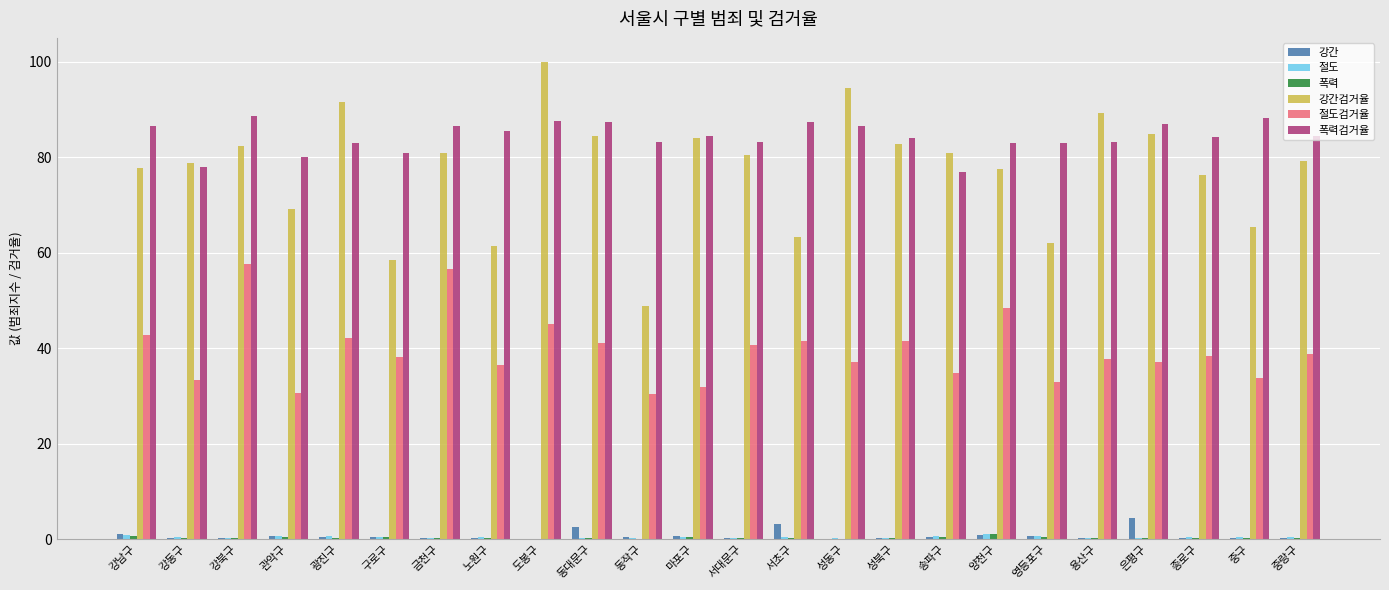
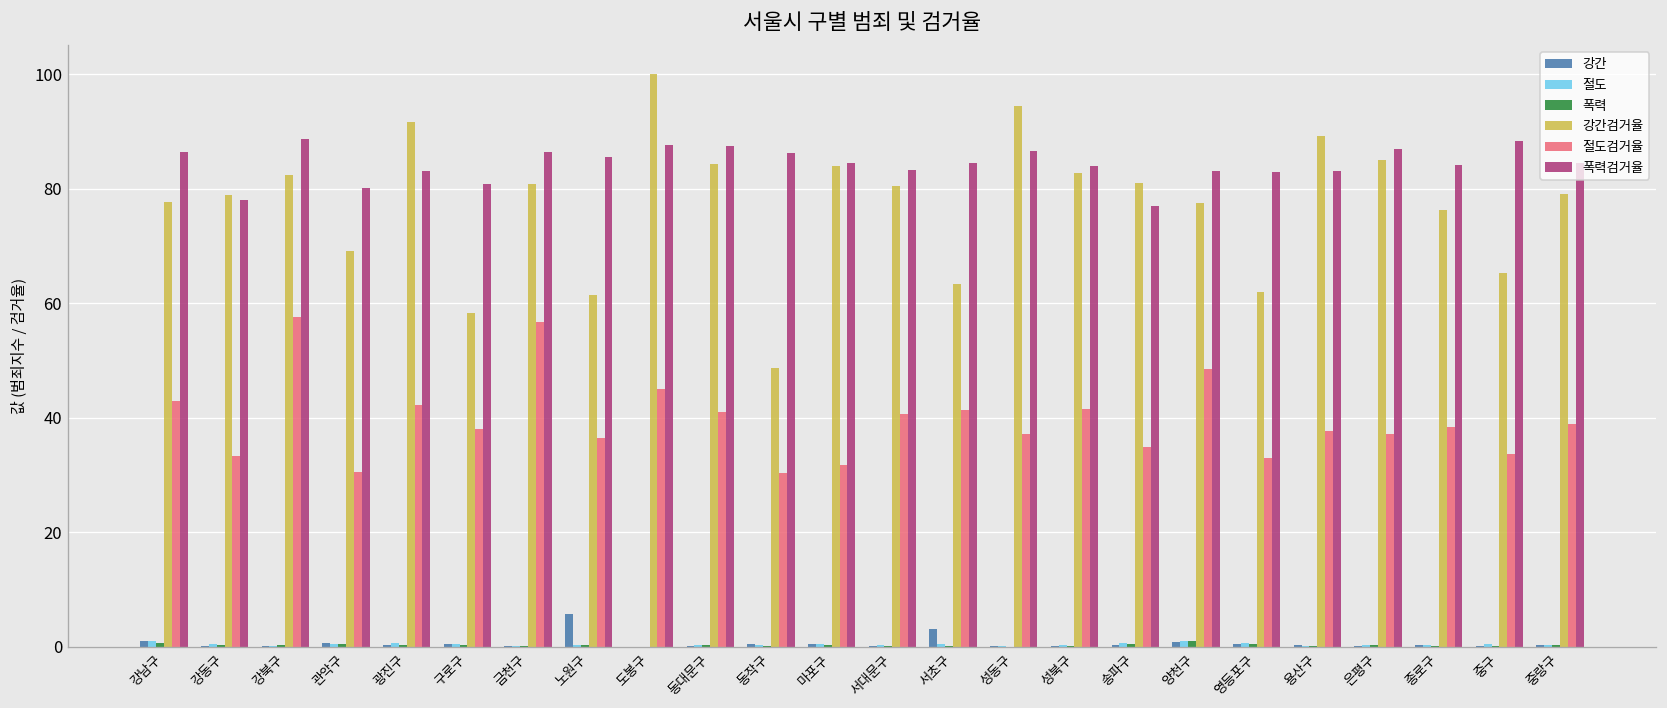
  {
    "강간": {
      "강남구": 1,
      "관악구": 1,
-     "노원구": 0,
+     "노원구": 6,
      "도봉구": 0,
-     "동대문구": 3,
+     "동대문구": 0,
      "동작구": 1,
      "마포구": 1,
      "서초구": 3,
      "양천구": 1,
      "영등포구": 1,
-     "은평구": 4
+     "은평구": 0
    },
    "절도": {
      "강남구": 1,
      "관악구": 1,
      "광진구": 1,
      "도봉구": 0,
      "서초구": 1,
      "송파구": 1,
      "양천구": 1,
      "영등포구": 1
    },
    "폭력": {
      "강남구": 1,
      "도봉구": 0,
      "양천구": 1
    },
    "강간검거율": {
      "강남구": 78,
      "강동구": 79,
      "강북구": 82,
      "관악구": 69,
      "광진구": 92,
      "구로구": 58,
      "금천구": 81,
      "노원구": 61,
      "도봉구": 100,
      "동대문구": 84,
      "동작구": 49,
      "마포구": 84,
      "서대문구": 81,
      "서초구": 63,
      "성동구": 94,
      "성북구": 83,
      "송파구": 81,
      "양천구": 77,
      "영등포구": 62,
      "용산구": 89,
      "은평구": 85,
      "종로구": 76,
      "중구": 65,
      "중랑구": 79
    },
    "절도검거율": {
      "강남구": 43,
      "강동구": 33,
      "강북구": 58,
      "관악구": 31,
      "광진구": 42,
      "구로구": 38,
      "금천구": 57,
      "노원구": 37,
      "도봉구": 45,
      "동대문구": 41,
      "동작구": 30,
      "마포구": 32,
      "서대문구": 41,
      "서초구": 41,
      "성동구": 37,
      "성북구": 42,
      "송파구": 35,
      "양천구": 48,
      "영등포구": 33,
      "용산구": 38,
      "은평구": 37,
      "종로구": 38,
      "중구": 34,
      "중랑구": 39
    },
    "폭력검거율": {
      "강남구": 86,
      "강동구": 78,
      "강북구": 89,
      "관악구": 80,
      "광진구": 83,
      "구로구": 81,
      "금천구": 86,
      "노원구": 86,
      "도봉구": 88,
      "동대문구": 87,
-     "동작구": 83,
+     "동작구": 86,
      "마포구": 84,
      "서대문구": 83,
-     "서초구": 87,
+     "서초구": 84,
      "성동구": 87,
      "성북구": 84,
      "송파구": 77,
      "양천구": 83,
      "영등포구": 83,
      "용산구": 83,
      "은평구": 87,
      "종로구": 84,
      "중구": 88
    }
  }
